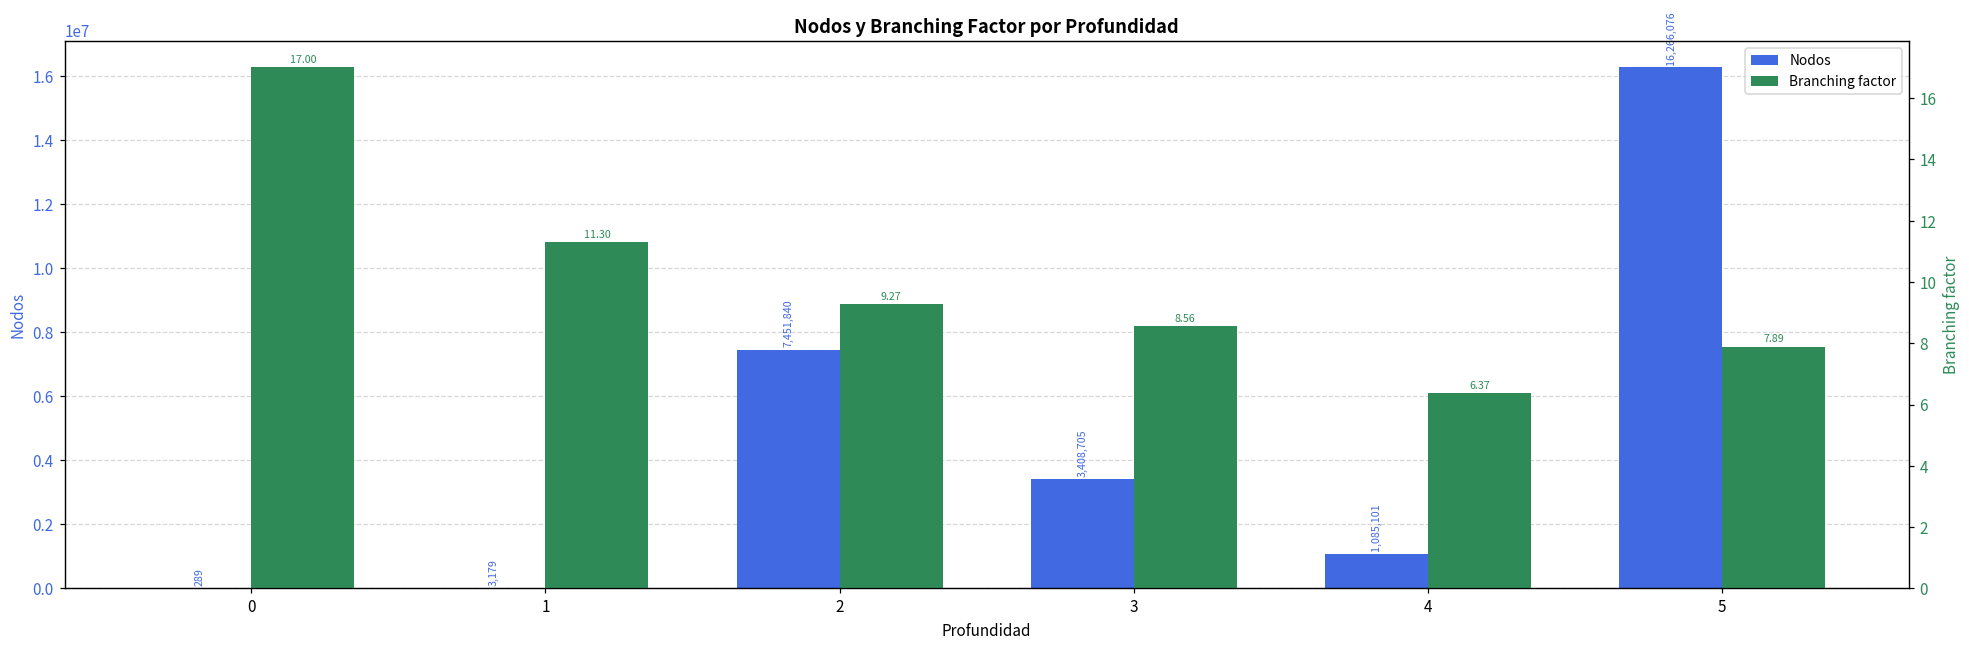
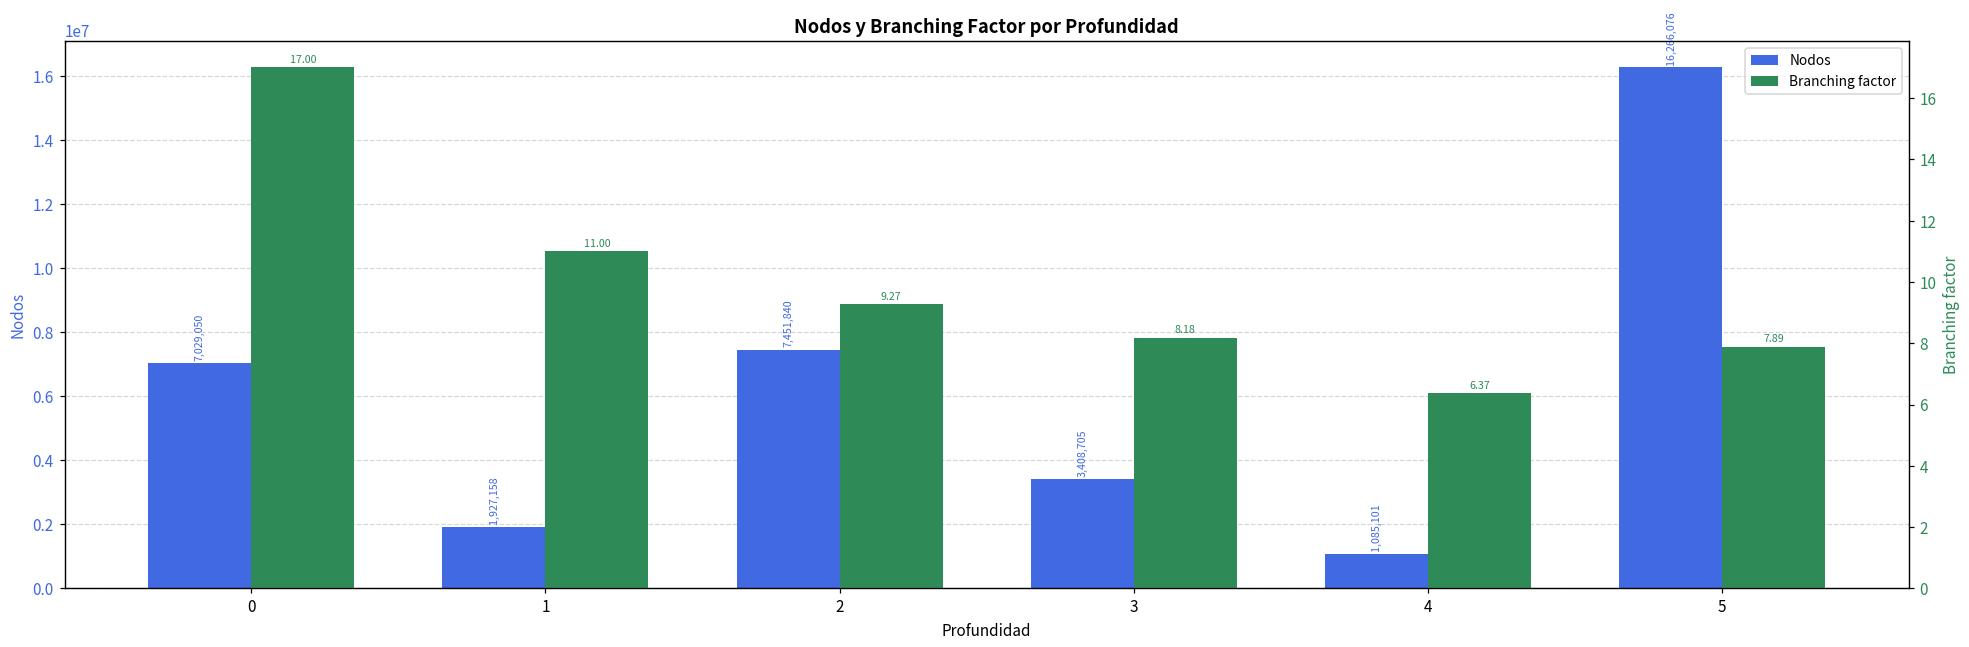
  {
    "Nodos": {
-     "0": "289",
-     "1": "3,179",
+     "0": "7,029,050",
+     "1": "1,927,158",
      "2": "7,451,840",
      "3": "3,408,705",
      "4": "1,085,101",
      "5": "16,266,076"
    },
    "Branching factor": {
      "0": "17.00",
-     "1": "11.30",
+     "1": "11.00",
      "2": "9.27",
-     "3": "8.56",
+     "3": "8.18",
      "4": "6.37",
      "5": "7.89"
    }
  }
